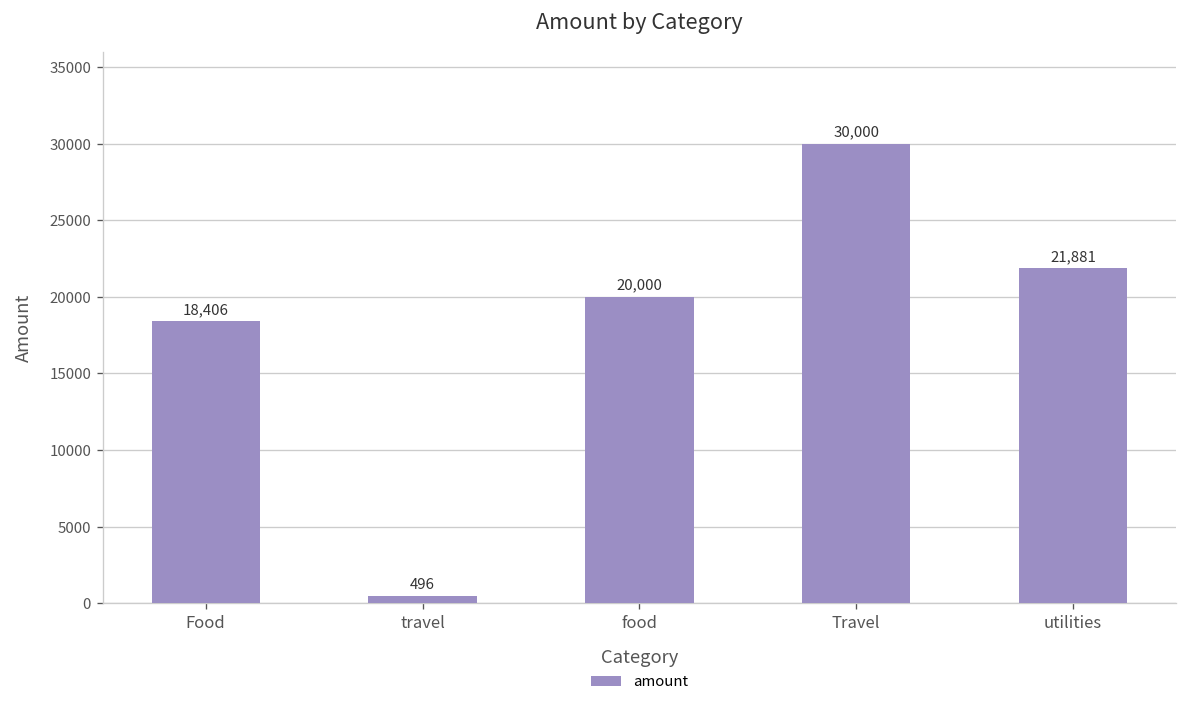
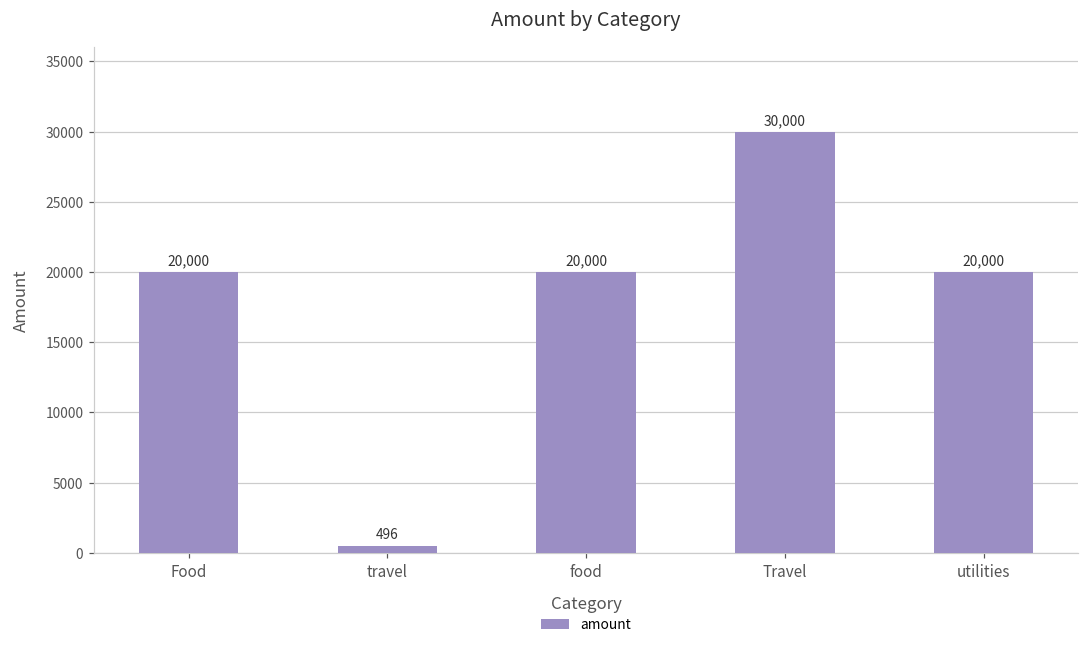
  {
-   "Food": "18,406",
+   "Food": "20,000",
    "travel": "496",
    "food": "20,000",
    "Travel": "30,000",
-   "utilities": "21,881"
+   "utilities": "20,000"
  }
